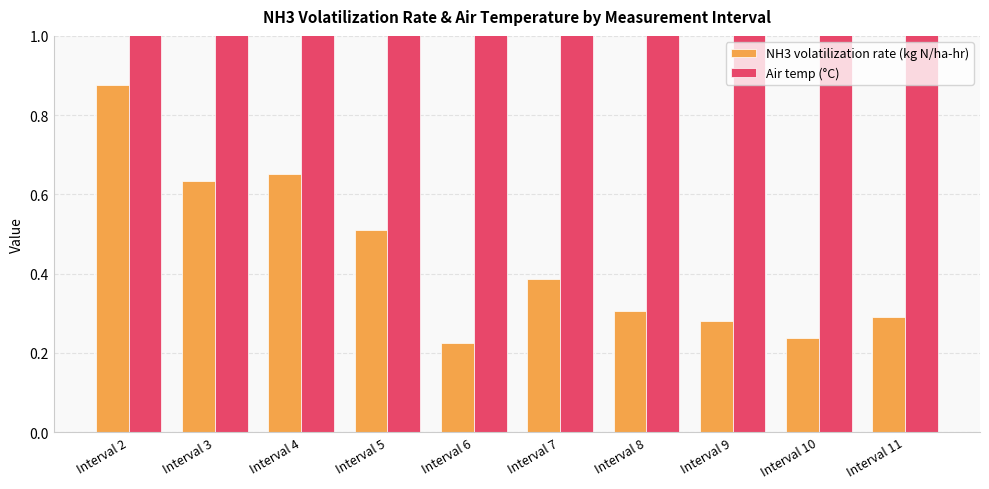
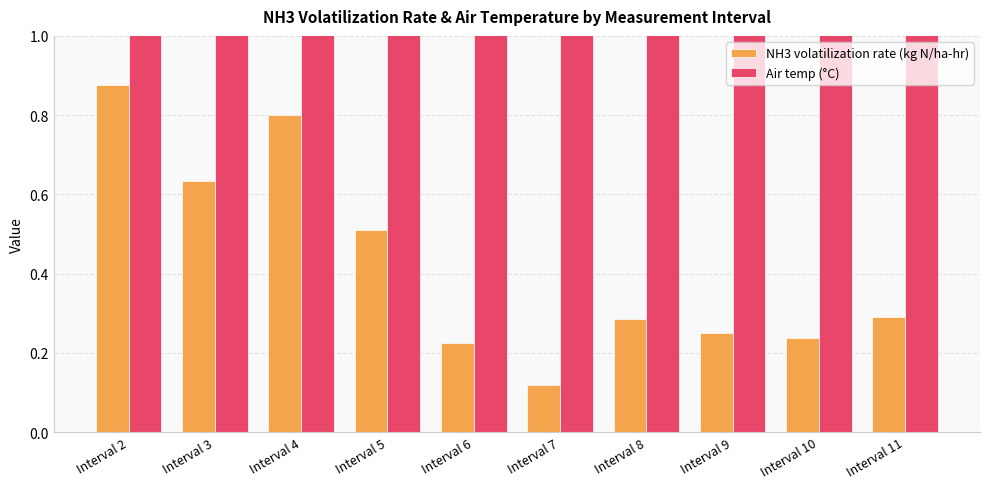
  {
    "NH3 volatilization rate (kg N/ha-hr)": {
      "Interval 2": 0.88,
      "Interval 3": 0.63,
-     "Interval 4": 0.65,
+     "Interval 4": 0.80,
      "Interval 5": 0.51,
      "Interval 6": 0.23,
-     "Interval 7": 0.39,
-     "Interval 8": 0.31,
-     "Interval 9": 0.28,
+     "Interval 7": 0.12,
+     "Interval 8": 0.28,
+     "Interval 9": 0.25,
      "Interval 10": 0.24,
      "Interval 11": 0.29
    }
  }
